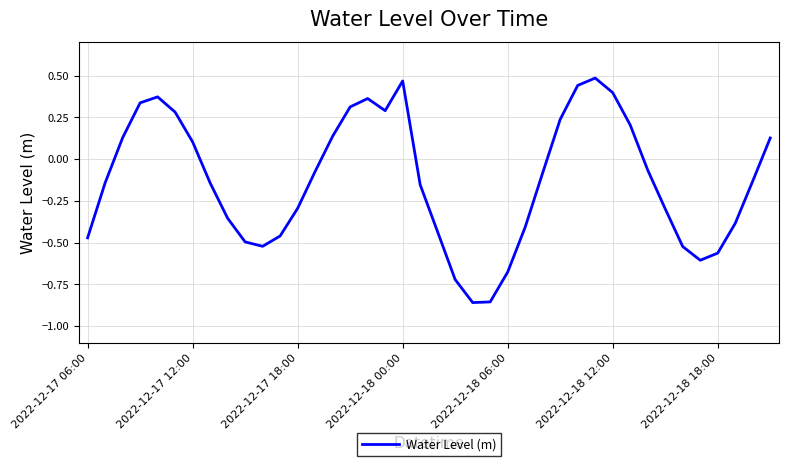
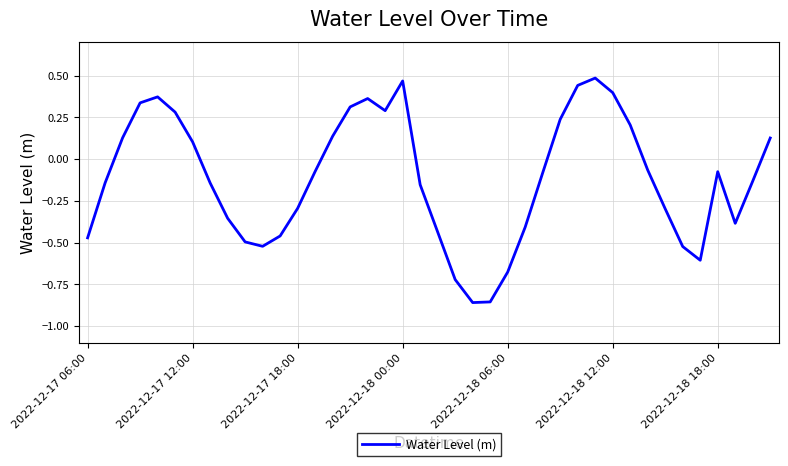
  {
    "2022-12-17 06:00": -0.47,
    "2022-12-17 12:00": 0.10,
    "2022-12-17 18:00": -0.29,
    "2022-12-18 00:00": 0.47,
    "2022-12-18 06:00": -0.68,
    "2022-12-18 12:00": 0.40,
-   "2022-12-18 18:00": -0.56
+   "2022-12-18 18:00": -0.08
  }
